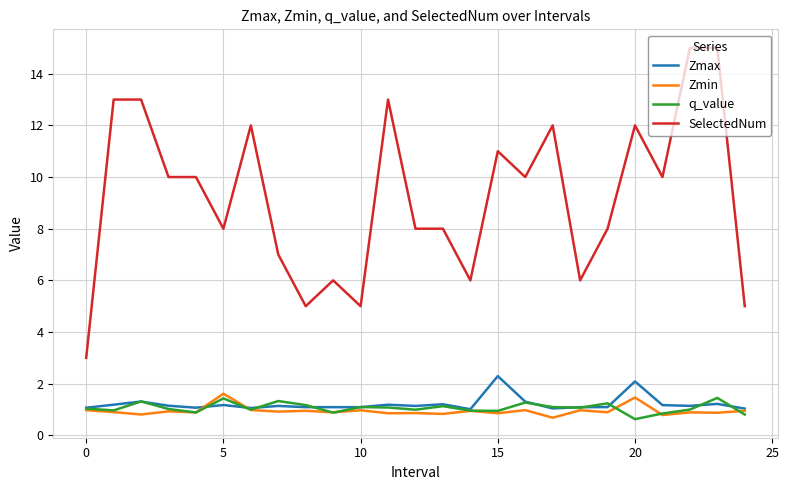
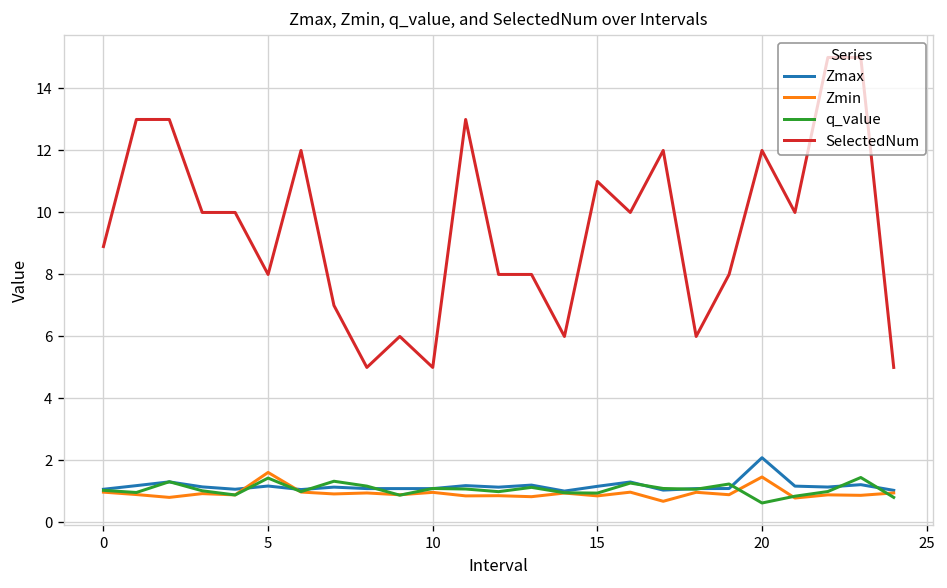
  {
    "Zmax": {
      "5": 1.2,
-     "15": 2.3,
+     "15": 1.2,
      "20": 2.1
    },
    "Zmin": {
      "5": 1.6,
      "10": 1.0,
      "20": 1.5
    },
    "q_value": {
      "5": 1.4,
      "20": 0.6
    },
    "SelectedNum": {
-     "0": 3.0,
+     "0": 8.9,
      "5": 8.0,
      "10": 5.0,
      "15": 11.0,
      "20": 12.0
    }
  }
